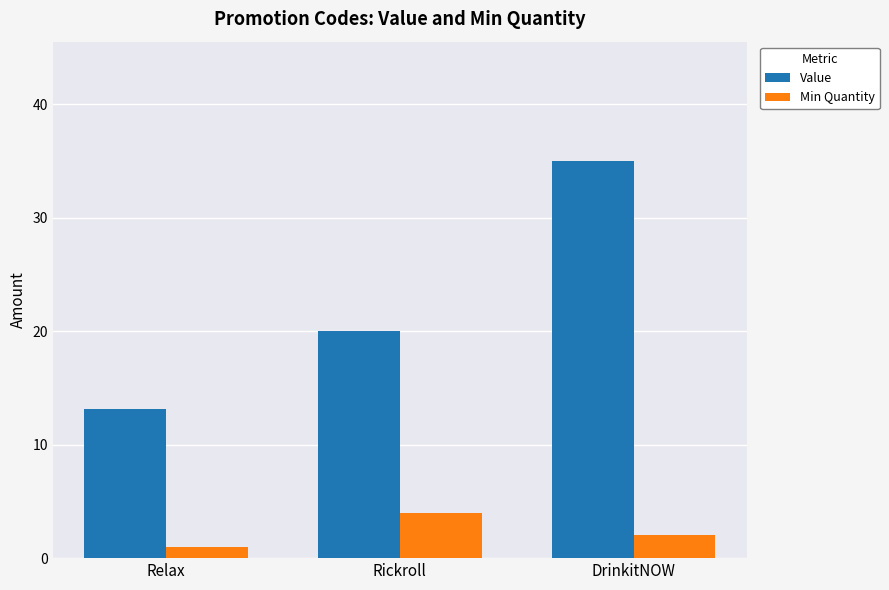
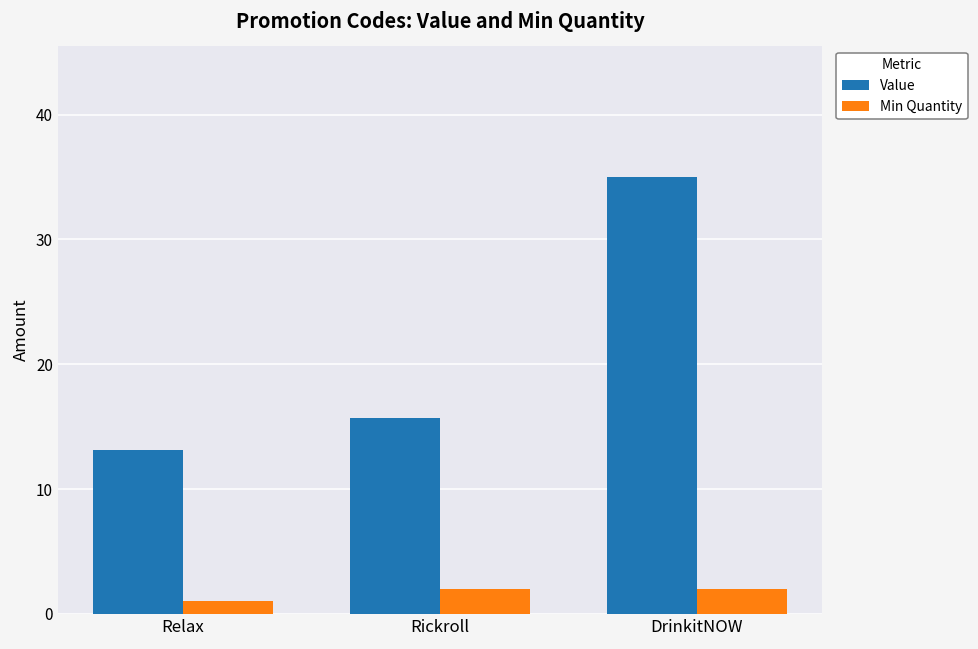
  {
    "Value": {
      "Relax": 13.1,
-     "Rickroll": 20.0,
+     "Rickroll": 15.7,
      "DrinkitNOW": 35.0
    },
    "Min Quantity": {
      "Relax": 1,
-     "Rickroll": 4,
+     "Rickroll": 2,
      "DrinkitNOW": 2
    }
  }
